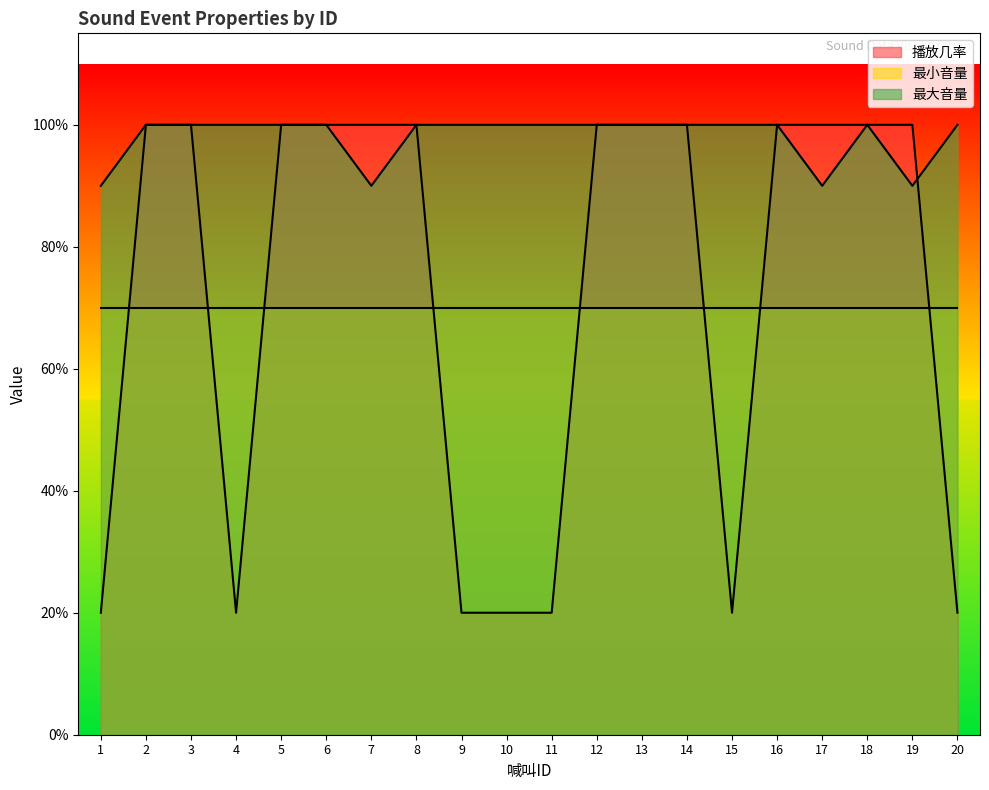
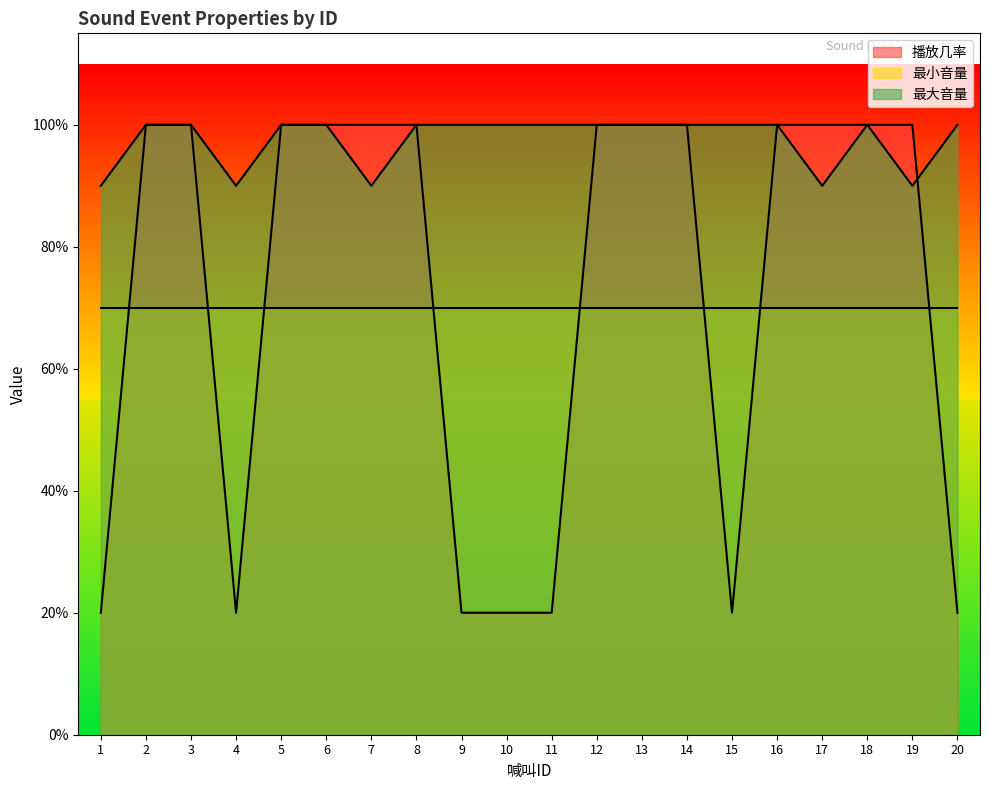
  {
    "播放几率": {
      "1": "20%",
      "4": "20%",
      "7": "100%",
      "9": "20%",
      "10": "20%",
      "11": "20%",
      "15": "20%",
      "17": "100%",
      "19": "100%",
      "20": "20%"
    },
    "最小音量": {
      "1": "70%",
      "2": "70%",
      "3": "70%",
      "4": "70%",
      "5": "70%",
      "6": "70%",
      "7": "70%",
      "8": "70%",
      "9": "70%",
      "10": "70%",
      "11": "70%",
      "12": "70%",
      "13": "70%",
      "14": "70%",
      "15": "70%",
      "16": "70%",
      "17": "70%",
      "18": "70%",
      "19": "70%",
      "20": "70%"
    },
    "最大音量": {
      "1": "90%",
-     "4": "100%",
+     "4": "90%",
      "7": "90%",
      "9": "100%",
      "10": "100%",
      "11": "100%",
      "15": "100%",
      "17": "90%",
      "19": "90%",
      "20": "100%"
    }
  }
